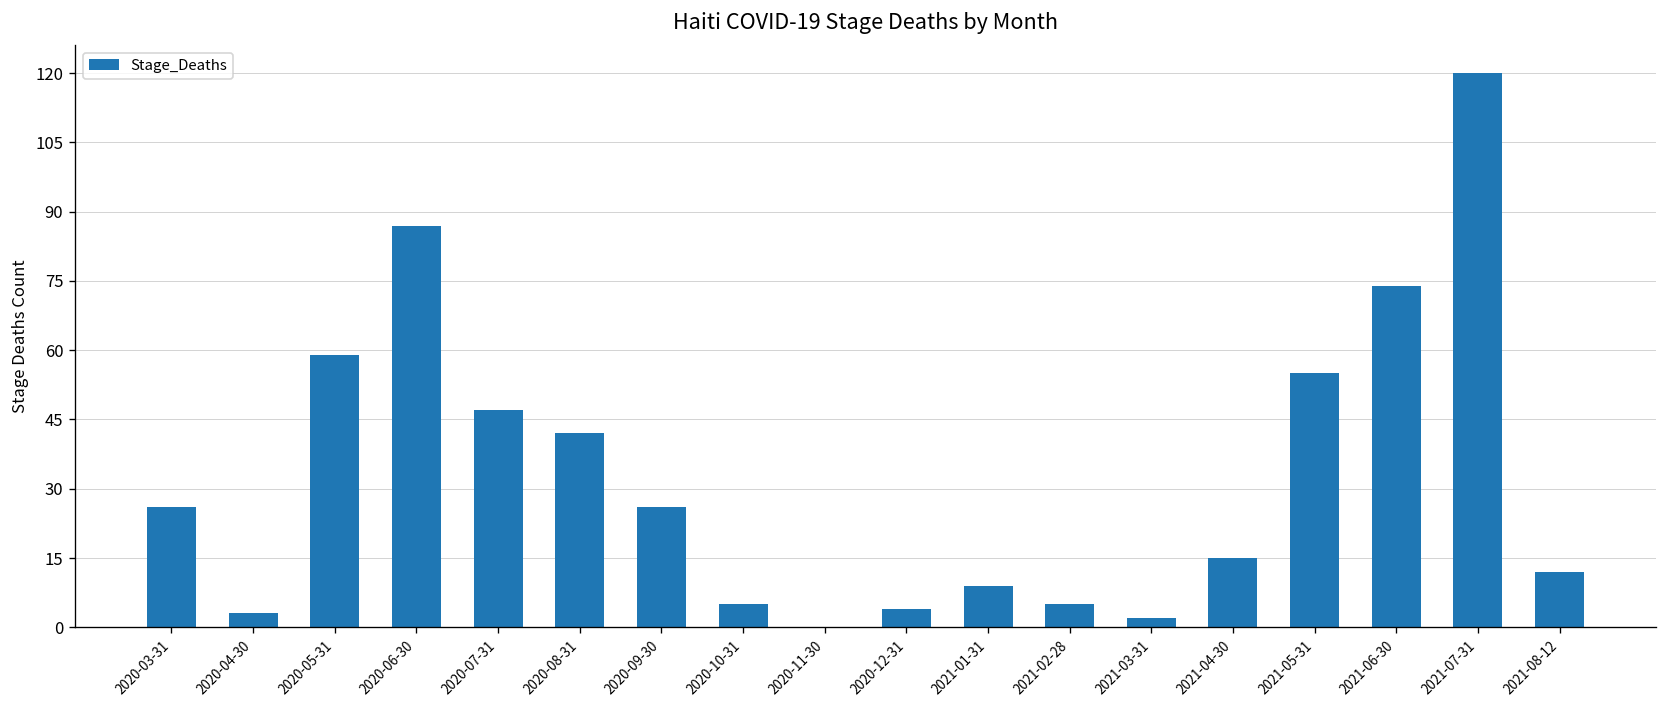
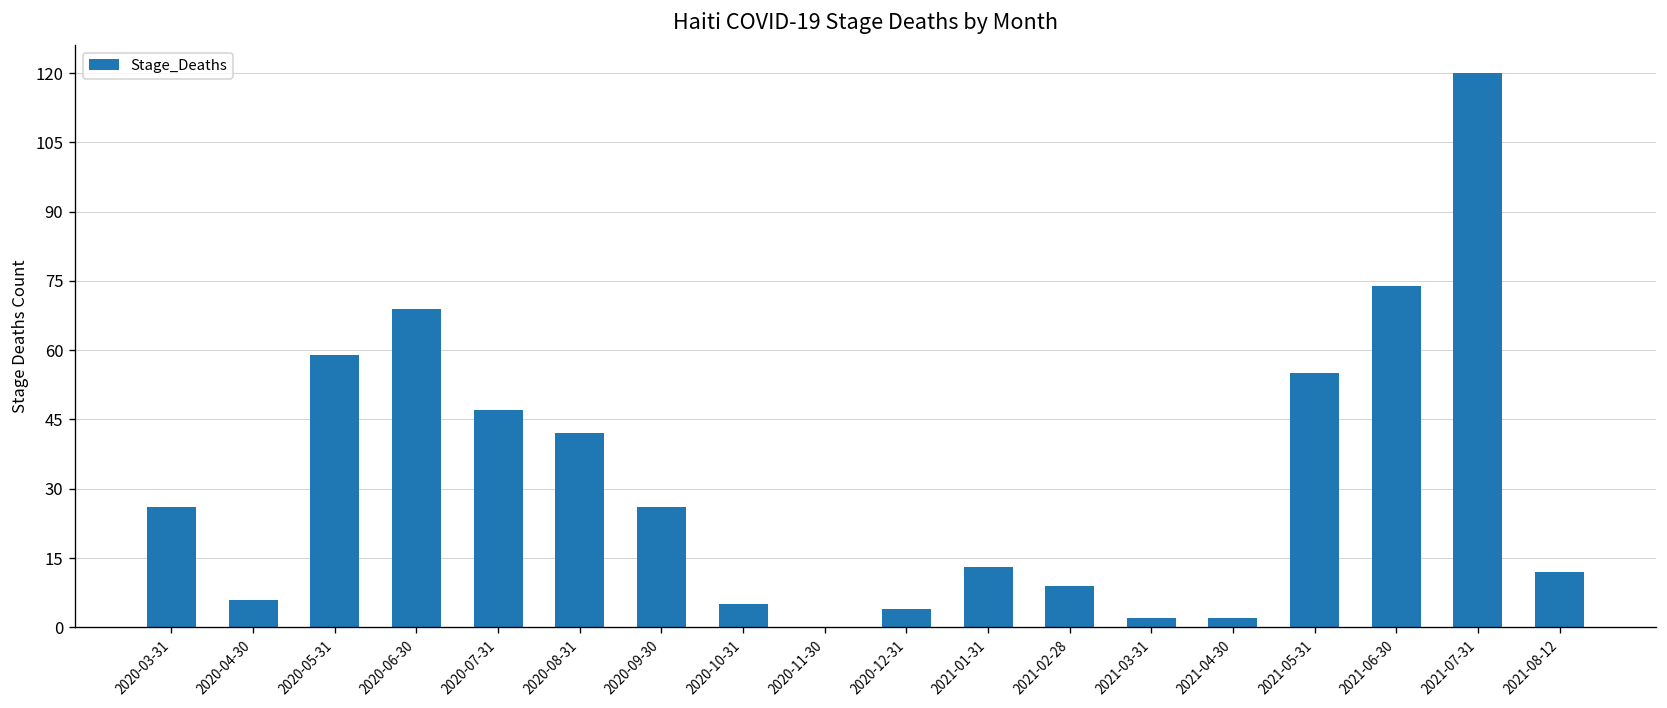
  {
    "2020-03-31": 26,
-   "2020-04-30": 3,
+   "2020-04-30": 6,
    "2020-05-31": 59,
-   "2020-06-30": 87,
+   "2020-06-30": 69,
    "2020-07-31": 47,
    "2020-08-31": 42,
    "2020-09-30": 26,
    "2020-10-31": 5,
    "2020-11-30": 0,
    "2020-12-31": 4,
-   "2021-01-31": 9,
-   "2021-02-28": 5,
+   "2021-01-31": 13,
+   "2021-02-28": 9,
    "2021-03-31": 2,
-   "2021-04-30": 15,
+   "2021-04-30": 2,
    "2021-05-31": 55,
    "2021-06-30": 74,
    "2021-07-31": 120,
    "2021-08-12": 12
  }
